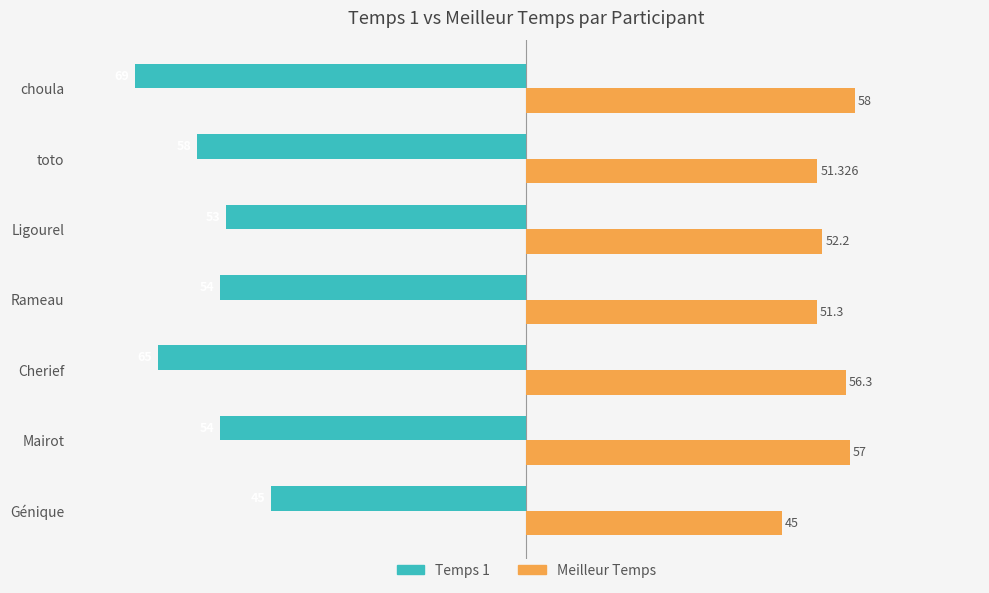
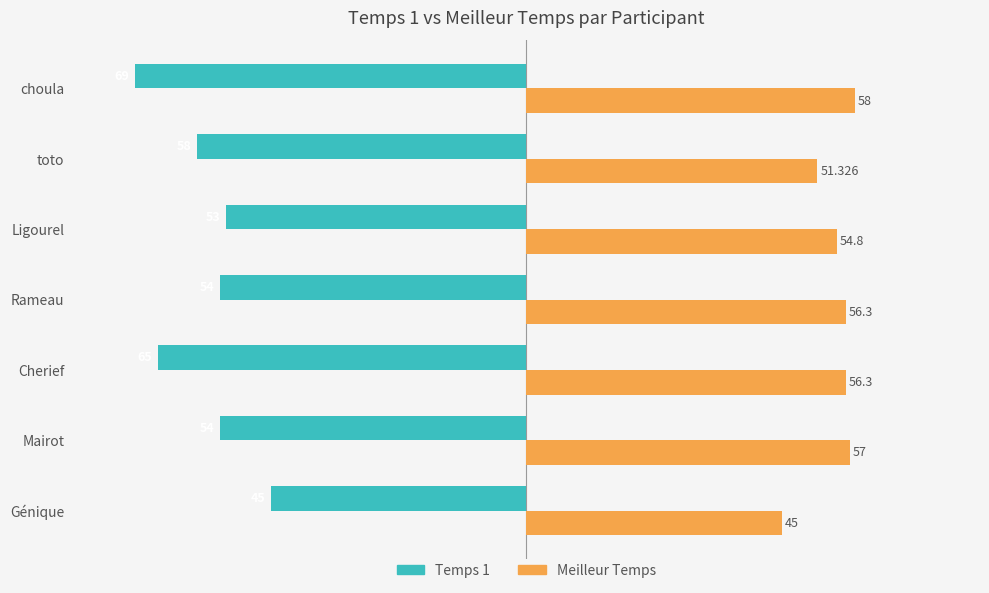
  {
    "Meilleur Temps": {
      "choula": 58,
      "toto": 51.326,
-     "Ligourel": 52.2,
-     "Rameau": 51.3,
+     "Ligourel": 54.8,
+     "Rameau": 56.3,
      "Cherief": 56.3,
      "Mairot": 57,
      "Génique": 45
    }
  }
